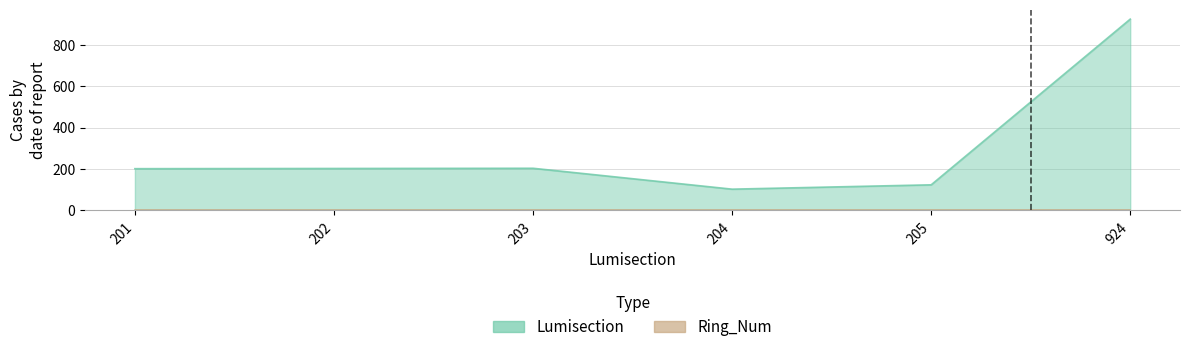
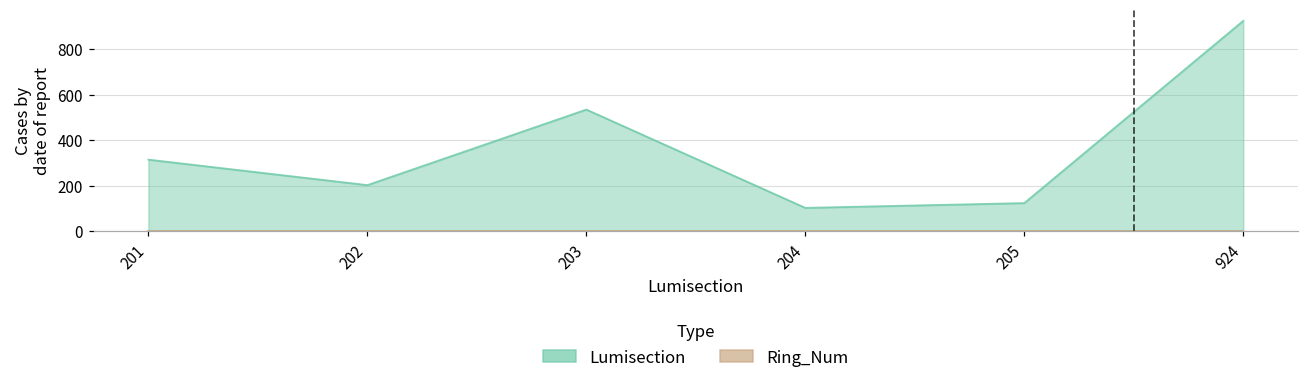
  {
    "Lumisection": {
-     "201": 200,
+     "201": 310,
      "202": 200,
-     "203": 200,
+     "203": 530,
      "204": 100,
      "205": 120,
      "924": 920
    },
    "Ring_Num": {
      "201": 0,
      "202": 0,
      "203": 0,
      "204": 0,
      "205": 0,
      "924": 0
    }
  }
